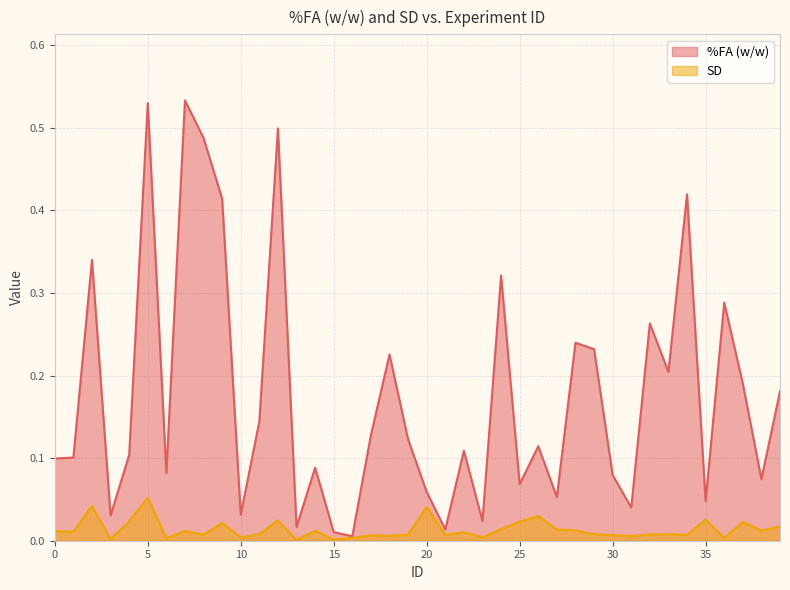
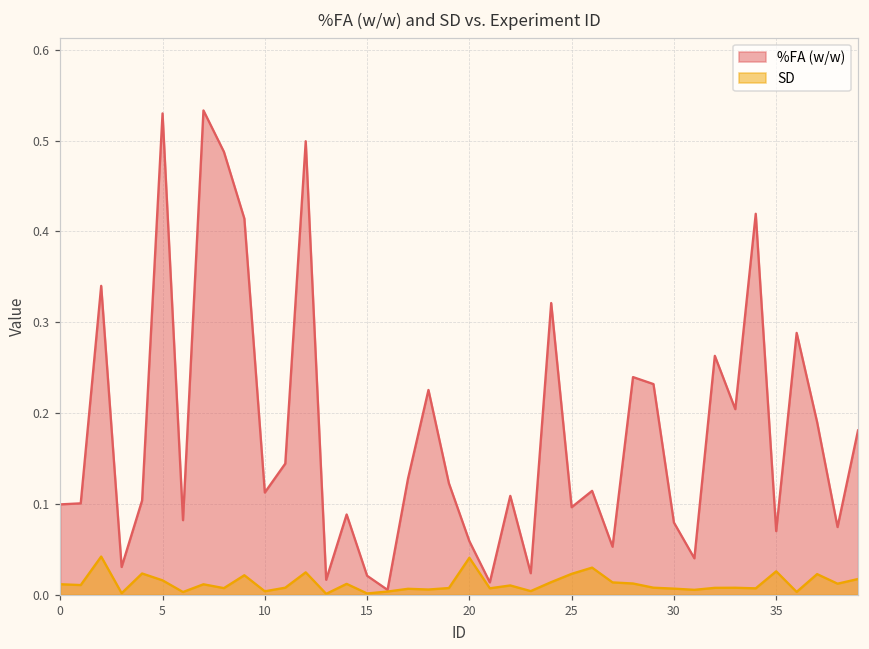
  {
    "%FA (w/w)": {
      "0": 0.10,
      "5": 0.53,
-     "10": 0.03,
-     "15": 0.01,
+     "10": 0.11,
+     "15": 0.02,
      "20": 0.06,
-     "25": 0.07,
+     "25": 0.10,
      "30": 0.08,
-     "35": 0.05
+     "35": 0.07
    },
    "SD": {
      "0": 0.01,
-     "5": 0.05,
+     "5": 0.02,
      "10": 0.00,
      "15": 0.00,
      "20": 0.04,
      "25": 0.02,
      "30": 0.01,
      "35": 0.03
    }
  }
